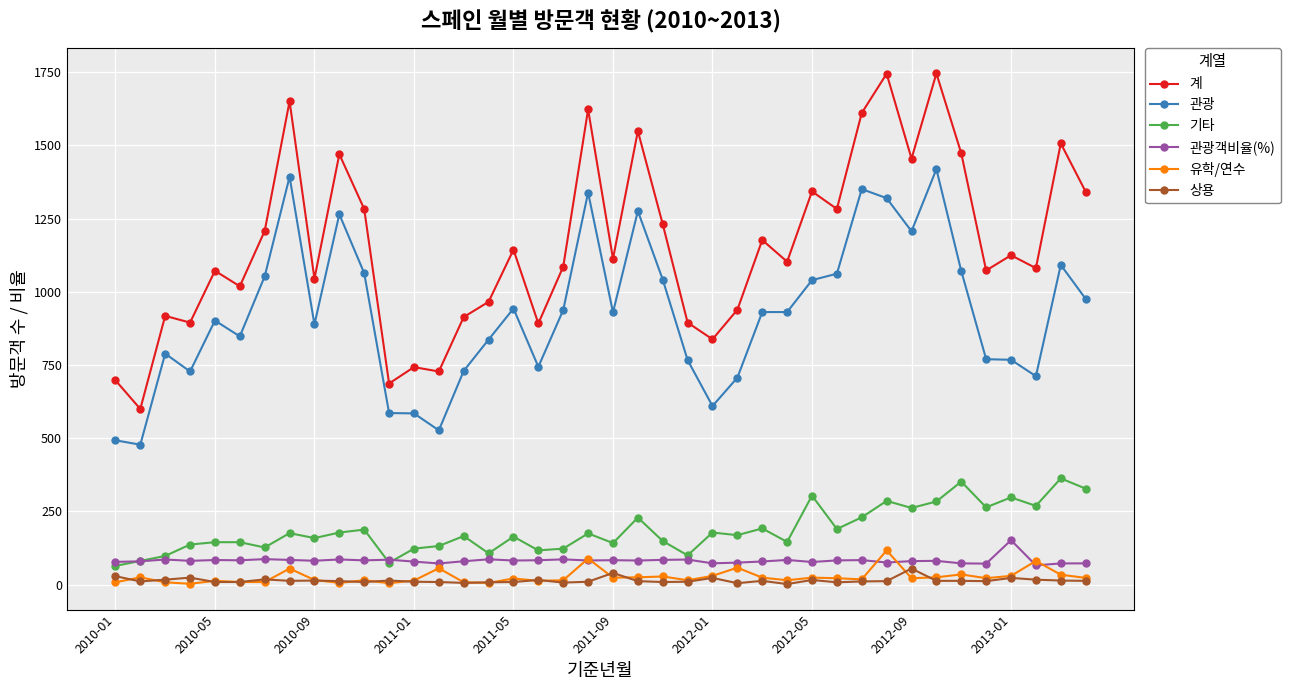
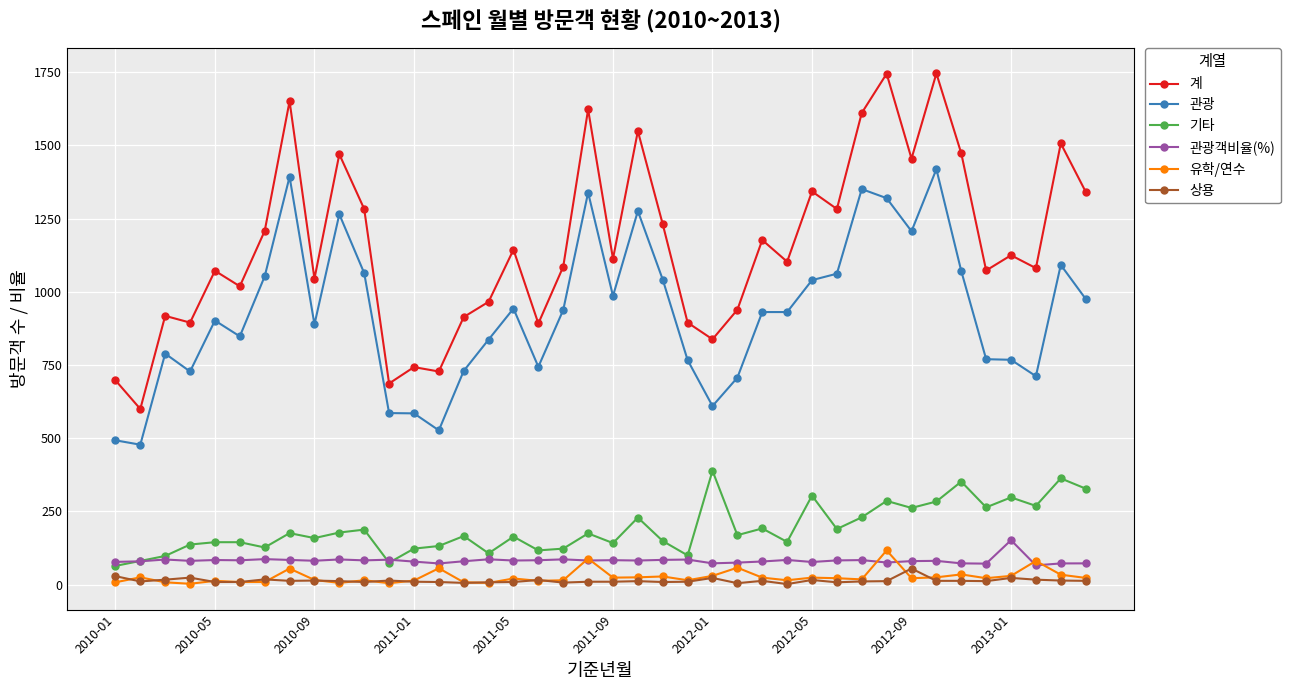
  {
    "계": {
      "2010-01": 700,
      "2010-05": 1070,
      "2010-09": 1050,
      "2011-01": 740,
      "2011-05": 1140,
      "2011-09": 1110,
      "2012-01": 840,
      "2012-05": 1340,
      "2012-09": 1460,
      "2013-01": 1130
    },
    "관광": {
      "2010-01": 490,
      "2010-05": 900,
      "2010-09": 890,
      "2011-01": 590,
      "2011-05": 940,
-     "2011-09": 930,
+     "2011-09": 990,
      "2012-01": 610,
      "2012-05": 1040,
      "2012-09": 1210,
      "2013-01": 770
    },
    "기타": {
      "2010-01": 60,
      "2010-05": 150,
      "2010-09": 160,
      "2011-01": 120,
      "2011-05": 160,
      "2011-09": 140,
-     "2012-01": 180,
+     "2012-01": 390,
      "2012-05": 300,
      "2012-09": 260,
      "2013-01": 300
    },
    "관광객비율(%)": {
      "2010-01": 80,
      "2010-05": 80,
      "2010-09": 80,
      "2011-01": 80,
      "2011-05": 80,
      "2011-09": 80,
      "2012-01": 70,
      "2012-05": 80,
      "2012-09": 80,
      "2013-01": 150
    },
    "유학/연수": {
      "2010-01": 10,
      "2011-05": 20,
      "2011-09": 20,
      "2012-09": 20
    },
    "상용": {
      "2010-01": 30,
      "2011-05": 10,
-     "2011-09": 40,
+     "2011-09": 10,
      "2012-09": 60
    }
  }
